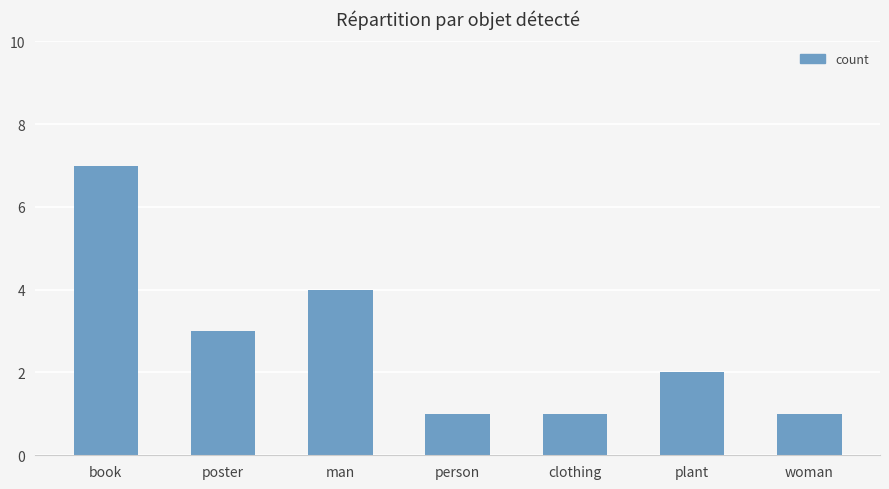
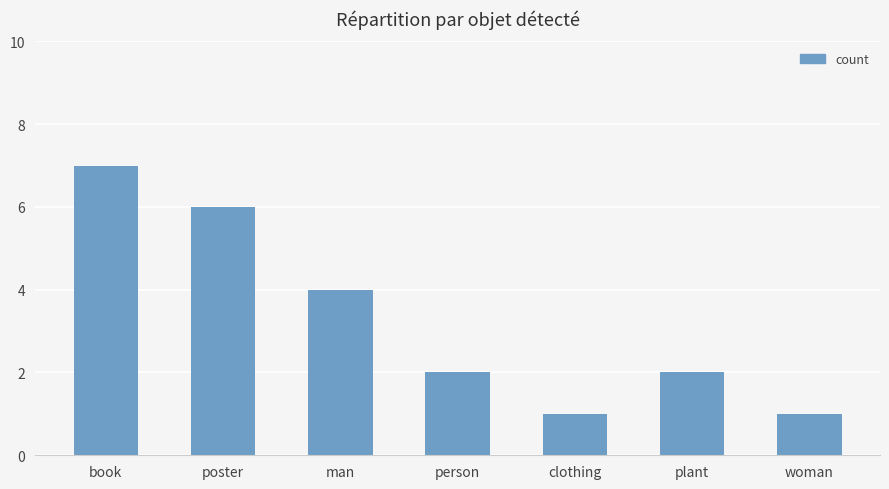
  {
    "book": 7,
-   "poster": 3,
+   "poster": 6,
    "man": 4,
-   "person": 1,
+   "person": 2,
    "clothing": 1,
    "plant": 2,
    "woman": 1
  }
